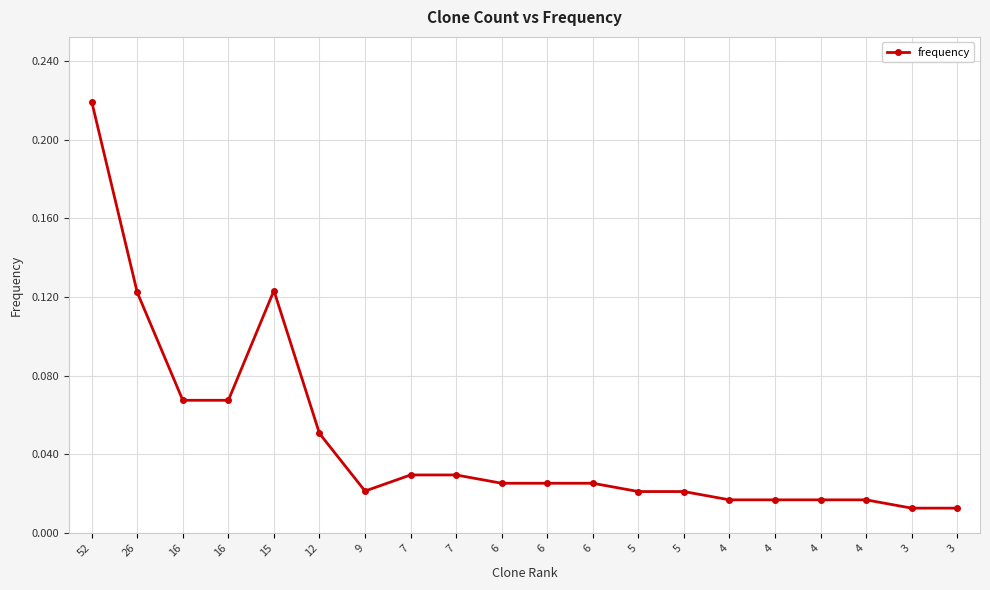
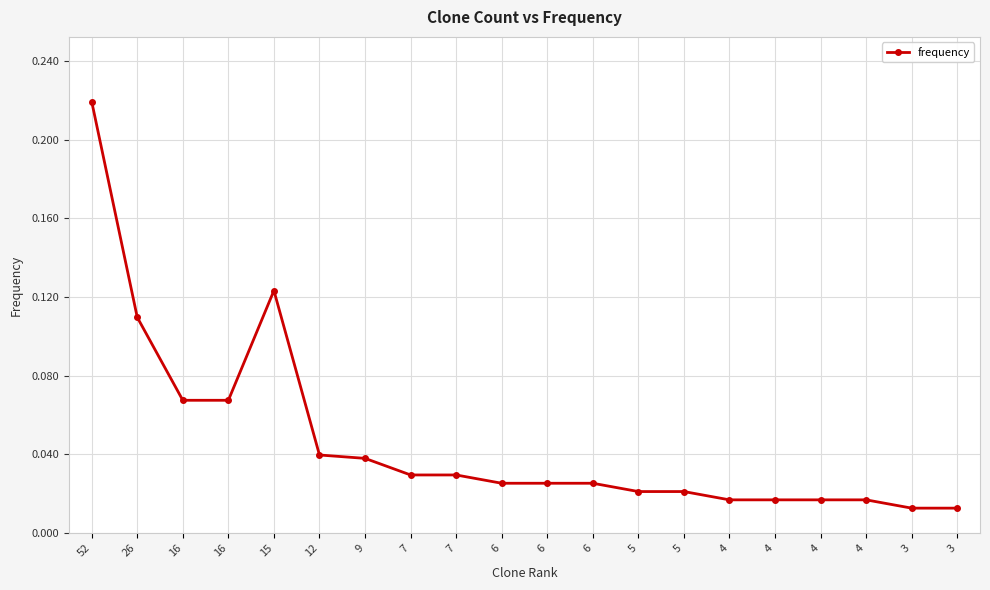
  {
    "52": 0.219,
-   "26": 0.122,
+   "26": 0.110,
    "15": 0.123,
-   "12": 0.051,
-   "9": 0.021
+   "12": 0.040,
+   "9": 0.038
  }
